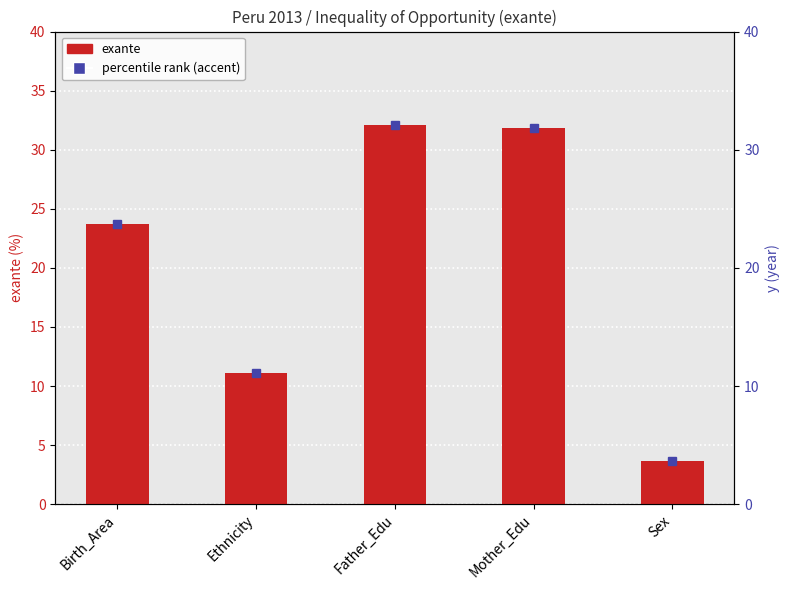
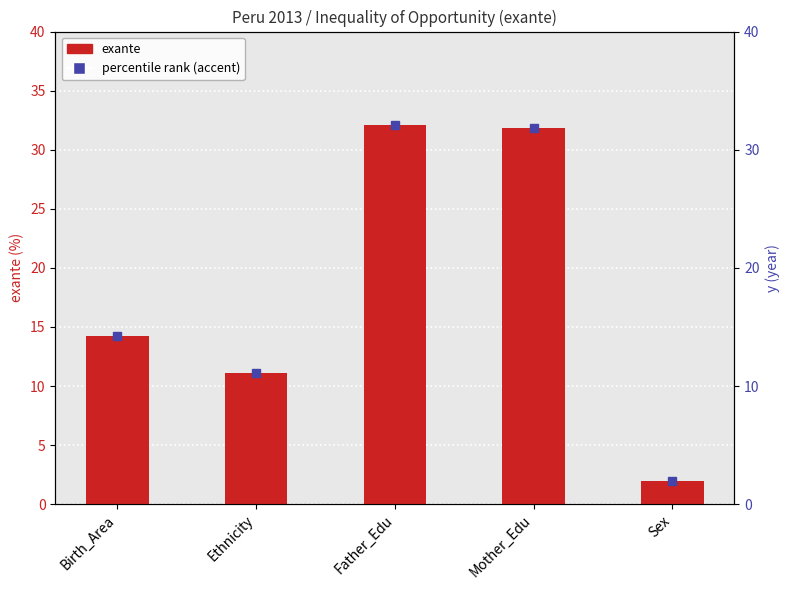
  {
    "exante": {
-     "Birth_Area": 23.7,
+     "Birth_Area": 14.2,
      "Ethnicity": 11.1,
      "Father_Edu": 32.1,
      "Mother_Edu": 31.9,
-     "Sex": 3.7
+     "Sex": 2.0
    }
  }
